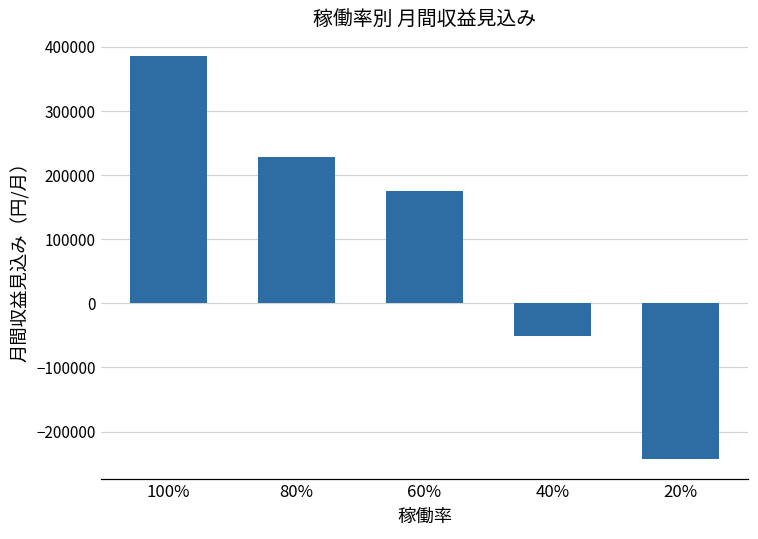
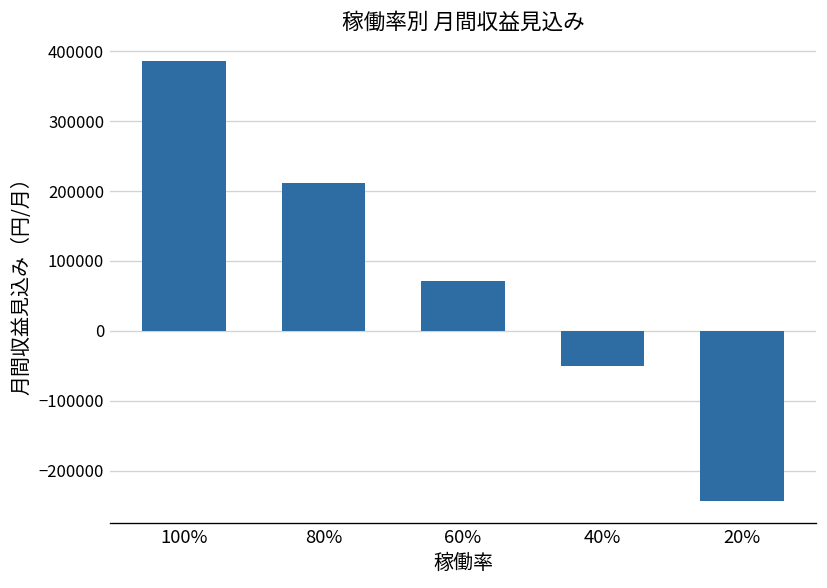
  {
    "100%": 390000,
-   "80%": 230000,
-   "60%": 180000,
+   "80%": 210000,
+   "60%": 70000,
    "40%": -50000,
    "20%": -240000
  }
